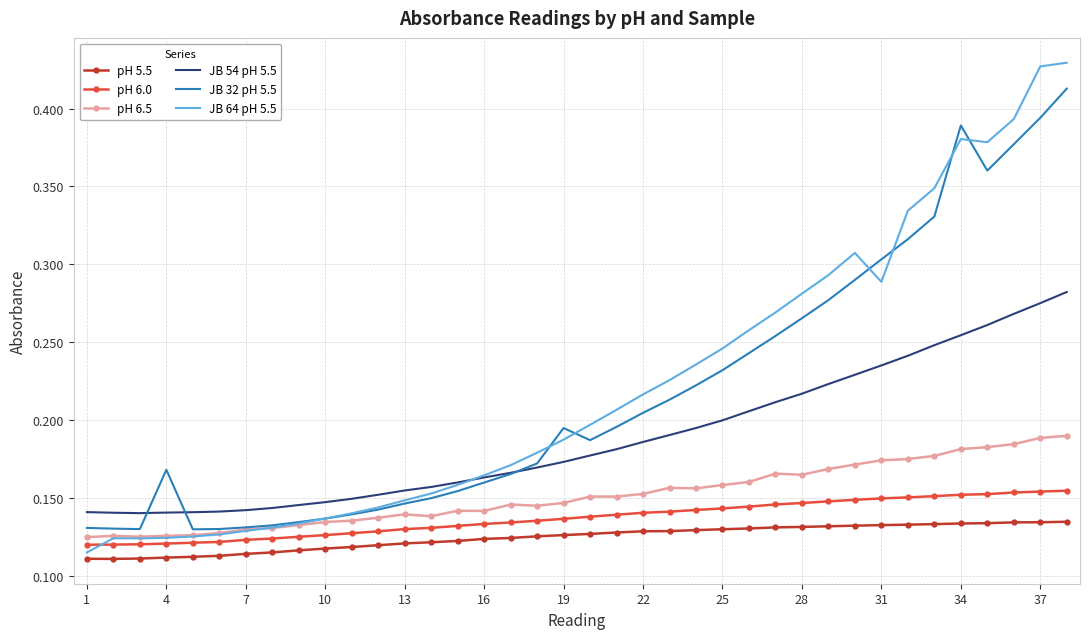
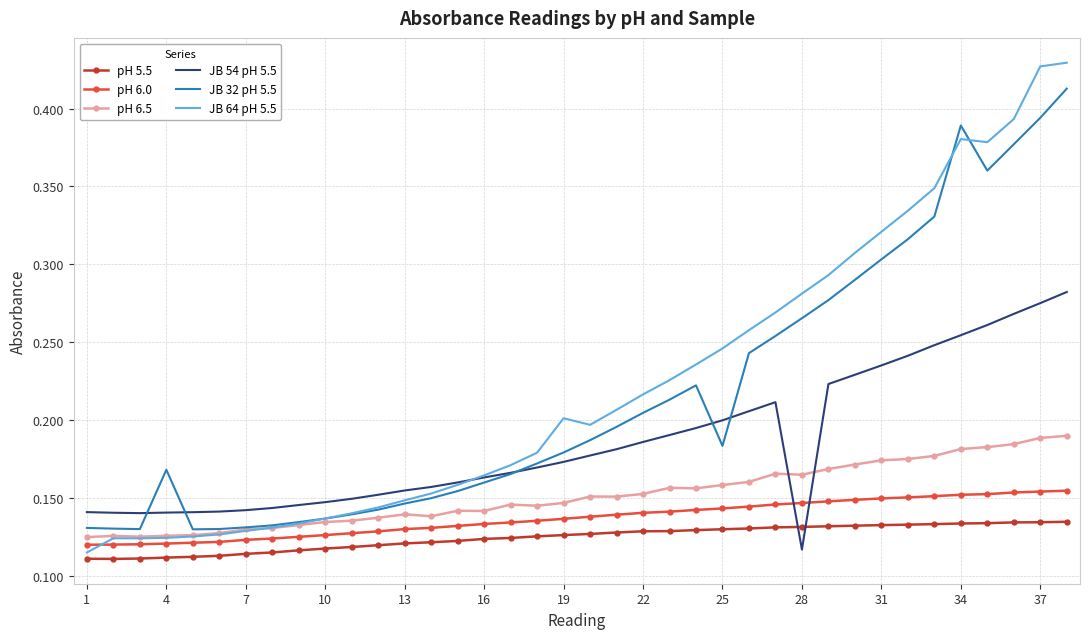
  {
    "pH 6.5": {
      "1": 0.125,
      "10": 0.135,
      "13": 0.140,
      "16": 0.142,
      "19": 0.147,
      "22": 0.153,
      "25": 0.158,
      "28": 0.165,
      "31": 0.174,
      "34": 0.181,
      "37": 0.189
    },
    "JB 54 pH 5.5": {
      "1": 0.141,
      "4": 0.141,
      "7": 0.142,
      "10": 0.147,
      "13": 0.155,
      "19": 0.173,
      "22": 0.186,
      "25": 0.200,
-     "28": 0.217,
+     "28": 0.117,
      "31": 0.235,
      "34": 0.255,
      "37": 0.275
    },
    "JB 32 pH 5.5": {
      "1": 0.131,
      "4": 0.168,
      "13": 0.146,
      "16": 0.160,
-     "19": 0.195,
+     "19": 0.179,
      "22": 0.205,
-     "25": 0.232,
+     "25": 0.183,
      "28": 0.265,
      "31": 0.303,
      "34": 0.389,
      "37": 0.394
    },
    "JB 64 pH 5.5": {
      "1": 0.115,
      "13": 0.148,
-     "19": 0.187,
+     "19": 0.201,
      "22": 0.217,
      "25": 0.246,
      "28": 0.281,
-     "31": 0.289,
+     "31": 0.321,
      "34": 0.380,
      "37": 0.427
    }
  }
